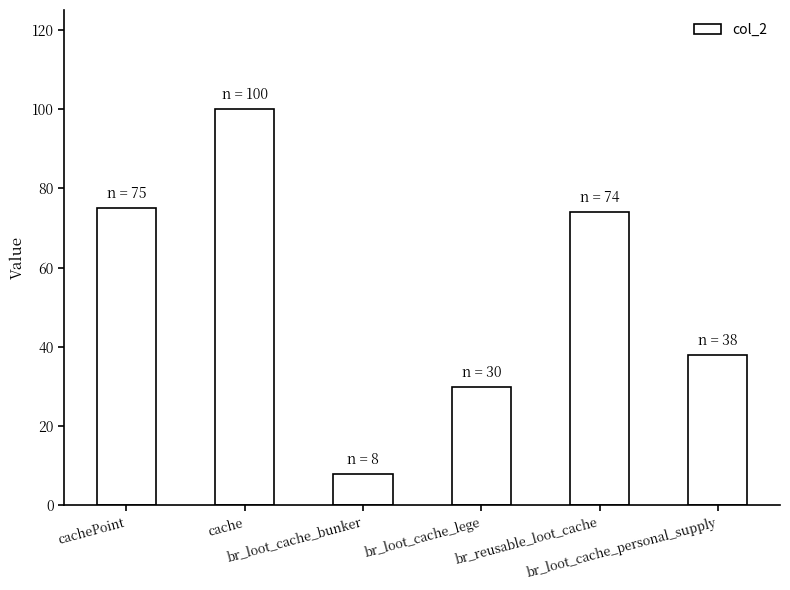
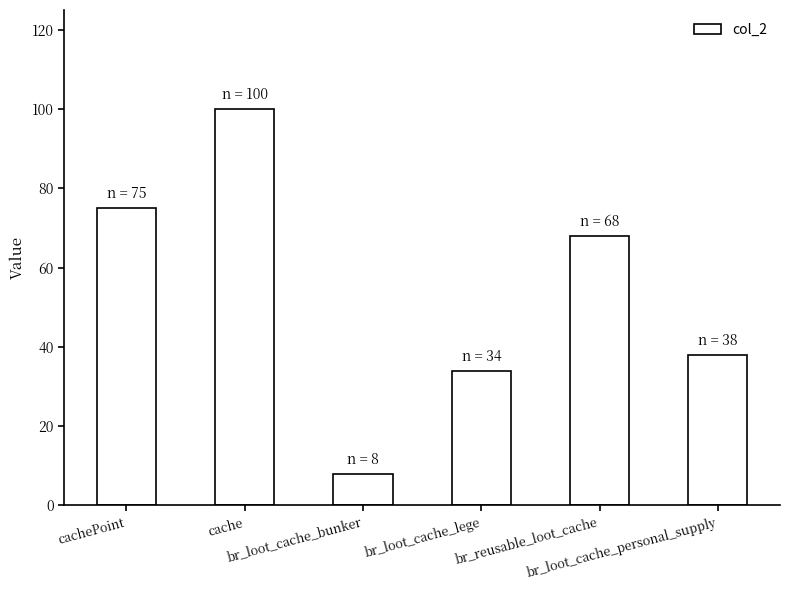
  {
    "cachePoint": 75,
    "cache": 100,
    "br_loot_cache_bunker": 8,
-   "br_loot_cache_lege": 30,
-   "br_reusable_loot_cache": 74,
+   "br_loot_cache_lege": 34,
+   "br_reusable_loot_cache": 68,
    "br_loot_cache_personal_supply": 38
  }
